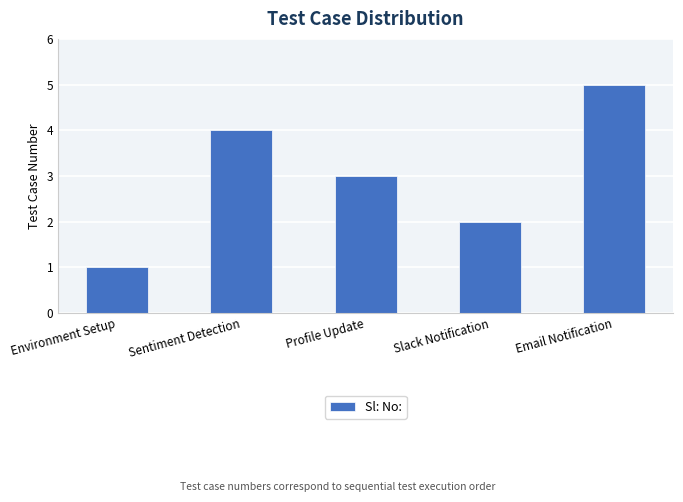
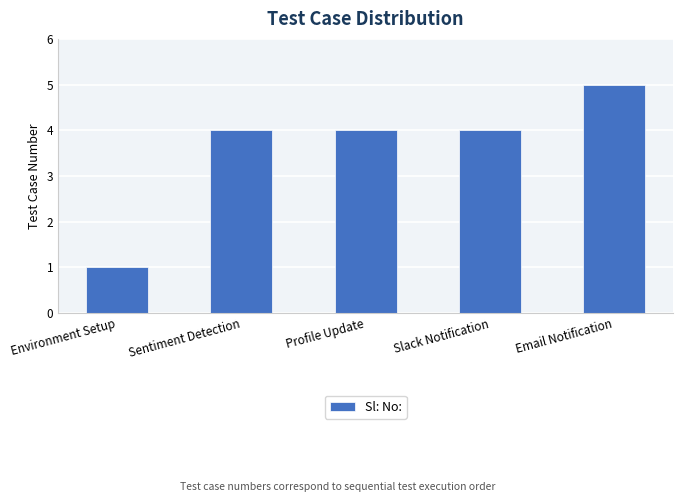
  {
    "Environment Setup": 1,
    "Sentiment Detection": 4,
-   "Profile Update": 3,
-   "Slack Notification": 2,
+   "Profile Update": 4,
+   "Slack Notification": 4,
    "Email Notification": 5
  }
